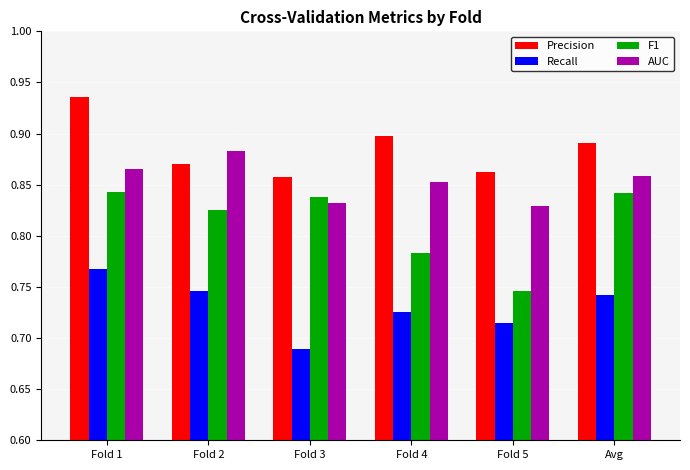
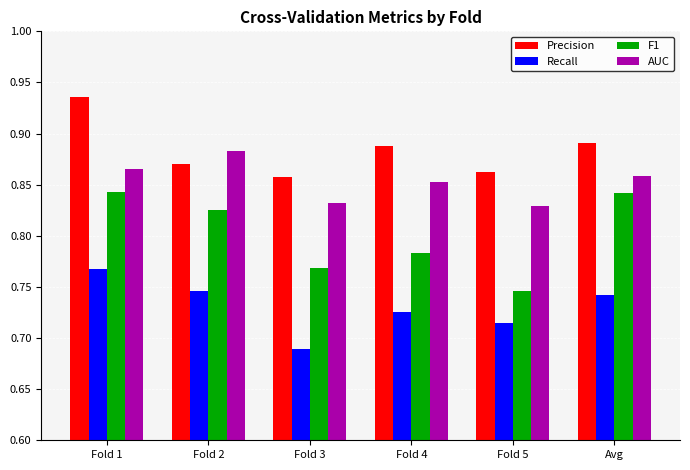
  {
    "Precision": {
      "Fold 1": 0.935,
      "Fold 2": 0.870,
      "Fold 3": 0.857,
-     "Fold 4": 0.898,
+     "Fold 4": 0.887,
      "Fold 5": 0.863,
      "Avg": 0.890
    },
    "Recall": {
      "Fold 1": 0.767,
      "Fold 2": 0.746,
      "Fold 3": 0.689,
      "Fold 4": 0.725,
      "Fold 5": 0.715,
      "Avg": 0.742
    },
    "F1": {
      "Fold 1": 0.843,
      "Fold 2": 0.826,
-     "Fold 3": 0.838,
+     "Fold 3": 0.768,
      "Fold 4": 0.784,
      "Fold 5": 0.746,
      "Avg": 0.841
    },
    "AUC": {
      "Fold 1": 0.866,
      "Fold 2": 0.882,
      "Fold 3": 0.832,
      "Fold 4": 0.853,
      "Fold 5": 0.829,
      "Avg": 0.858
    }
  }
